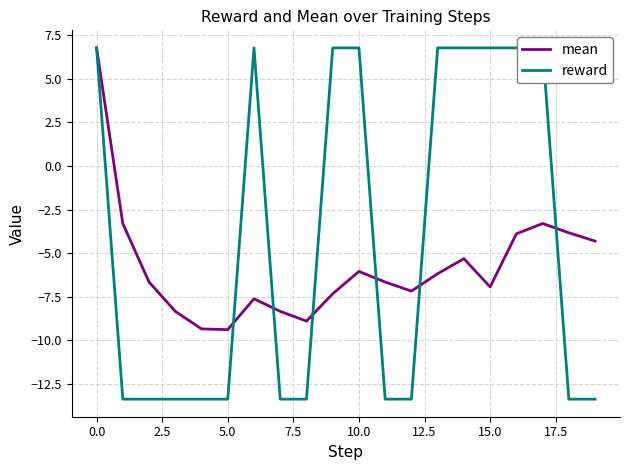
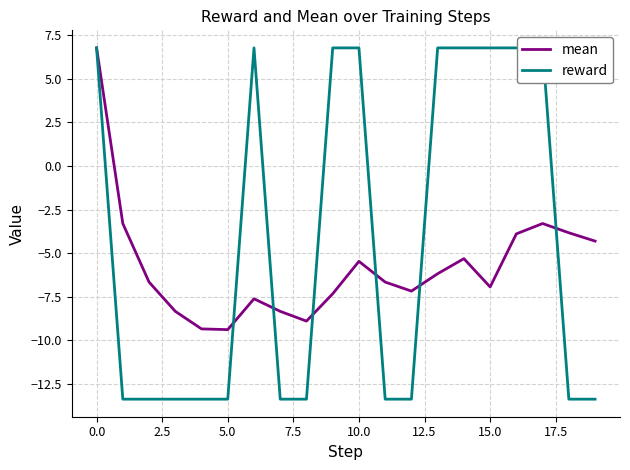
  {
    "mean": {
      "5.0": -9.4,
-     "10.0": -6.0,
+     "10.0": -5.5,
      "15.0": -6.9
    },
    "reward": {
      "5.0": -13.4,
      "10.0": 6.8,
      "15.0": 6.8
    }
  }
